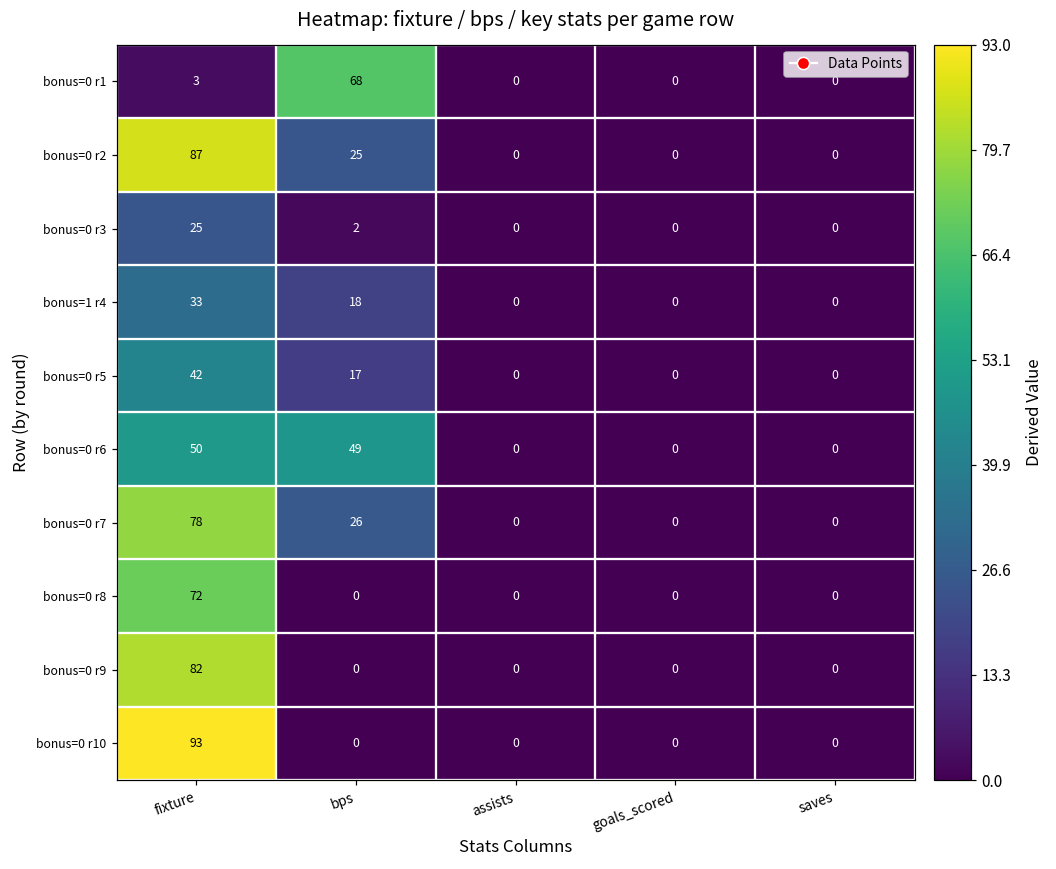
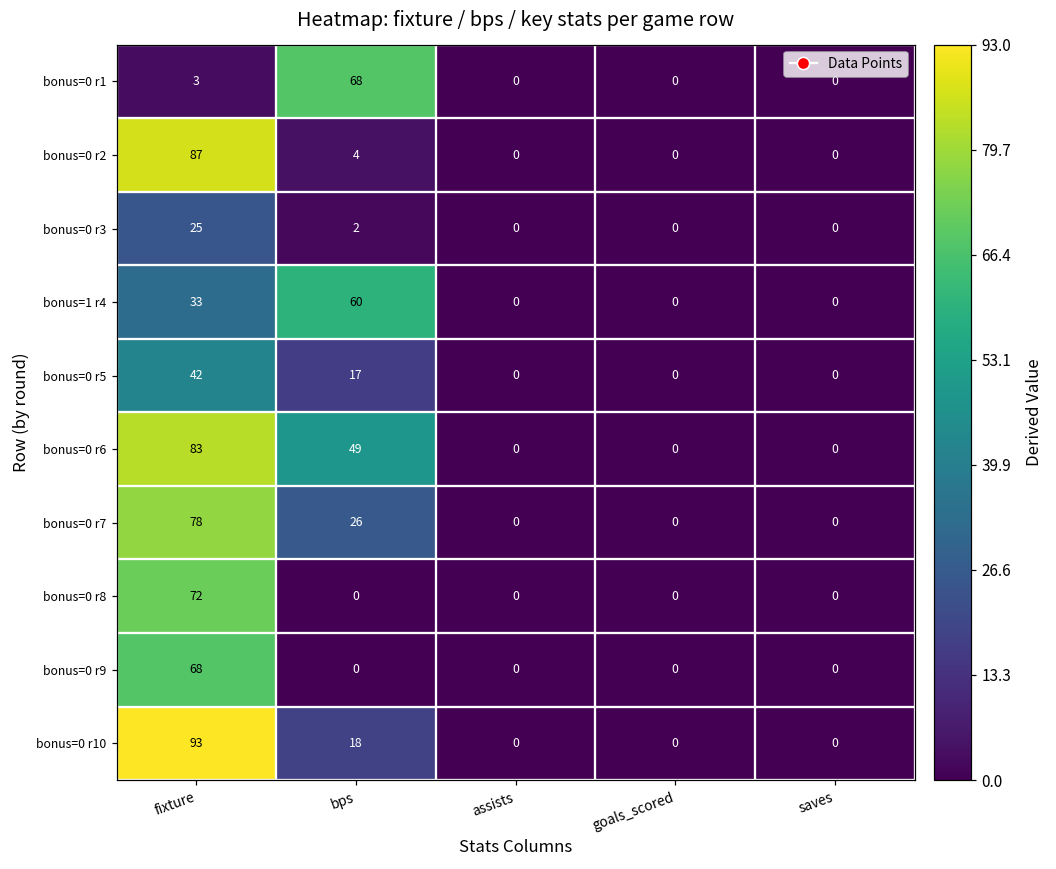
  {
    "bonus=0 r1": {
      "fixture": 3,
      "bps": 68,
      "assists": 0,
      "goals_scored": 0
    },
    "bonus=0 r2": {
      "fixture": 87,
-     "bps": 25,
+     "bps": 4,
      "assists": 0,
      "goals_scored": 0,
      "saves": 0
    },
    "bonus=0 r3": {
      "fixture": 25,
      "bps": 2,
      "assists": 0,
      "goals_scored": 0,
      "saves": 0
    },
    "bonus=1 r4": {
      "fixture": 33,
-     "bps": 18,
+     "bps": 60,
      "assists": 0,
      "goals_scored": 0,
      "saves": 0
    },
    "bonus=0 r5": {
      "fixture": 42,
      "bps": 17,
      "assists": 0,
      "goals_scored": 0,
      "saves": 0
    },
    "bonus=0 r6": {
-     "fixture": 50,
+     "fixture": 83,
      "bps": 49,
      "assists": 0,
      "goals_scored": 0,
      "saves": 0
    },
    "bonus=0 r7": {
      "fixture": 78,
      "bps": 26,
      "assists": 0,
      "goals_scored": 0,
      "saves": 0
    },
    "bonus=0 r8": {
      "fixture": 72,
      "bps": 0,
      "assists": 0,
      "goals_scored": 0,
      "saves": 0
    },
    "bonus=0 r9": {
-     "fixture": 82,
+     "fixture": 68,
      "bps": 0,
      "assists": 0,
      "goals_scored": 0,
      "saves": 0
    },
    "bonus=0 r10": {
      "fixture": 93,
-     "bps": 0,
+     "bps": 18,
      "assists": 0,
      "goals_scored": 0,
      "saves": 0
    }
  }
